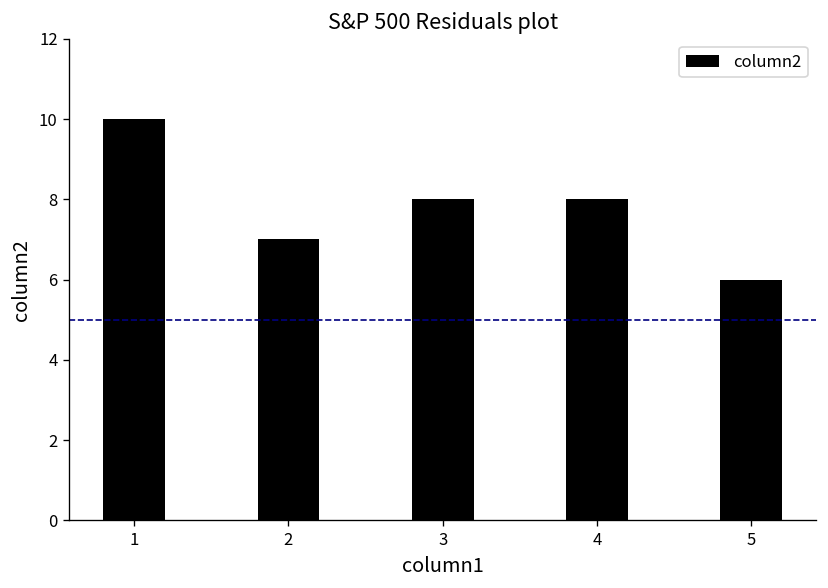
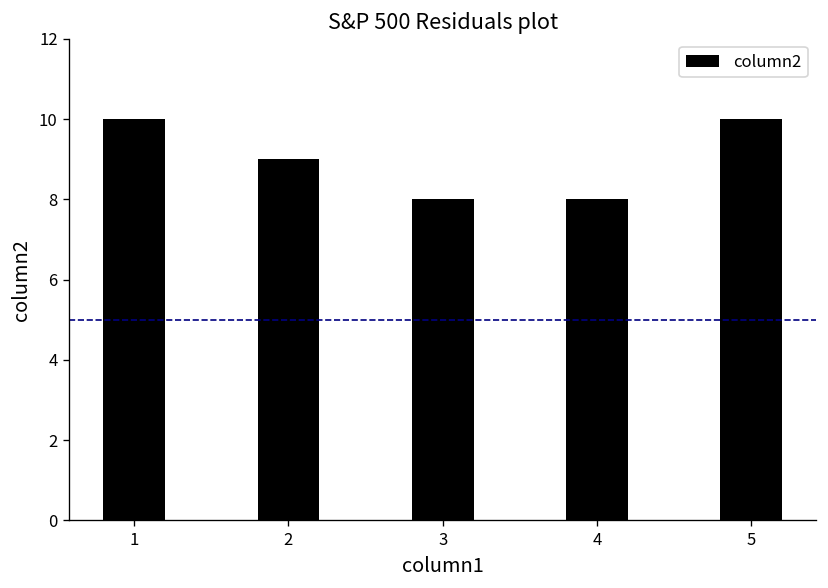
  {
    "1": 10,
-   "2": 7,
+   "2": 9,
    "3": 8,
    "4": 8,
-   "5": 6
+   "5": 10
  }
